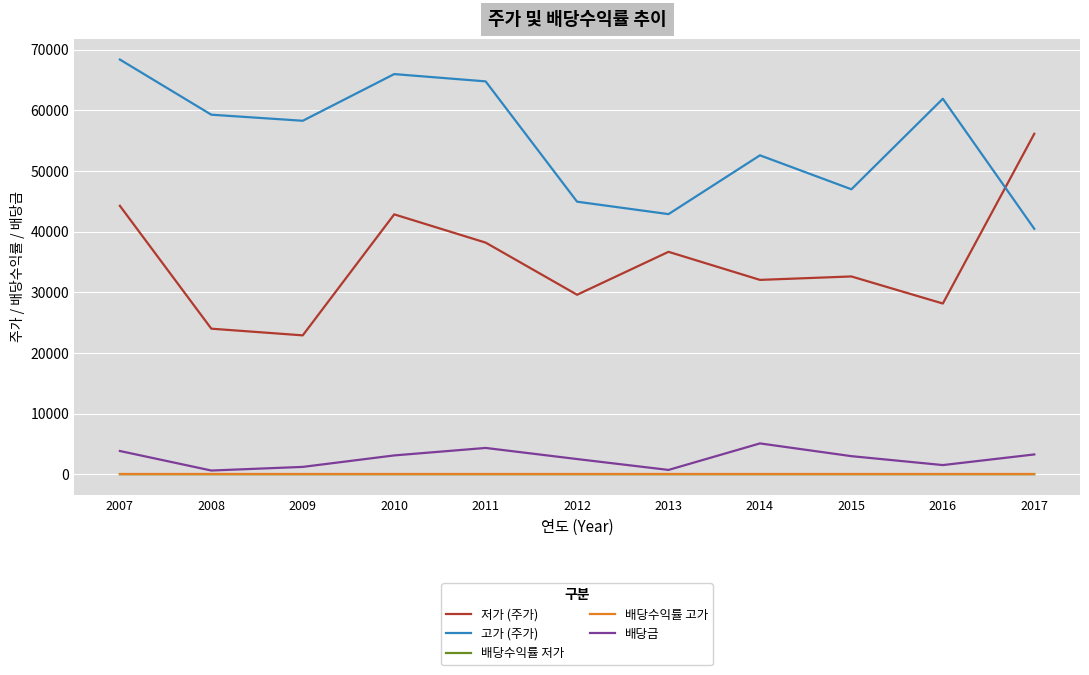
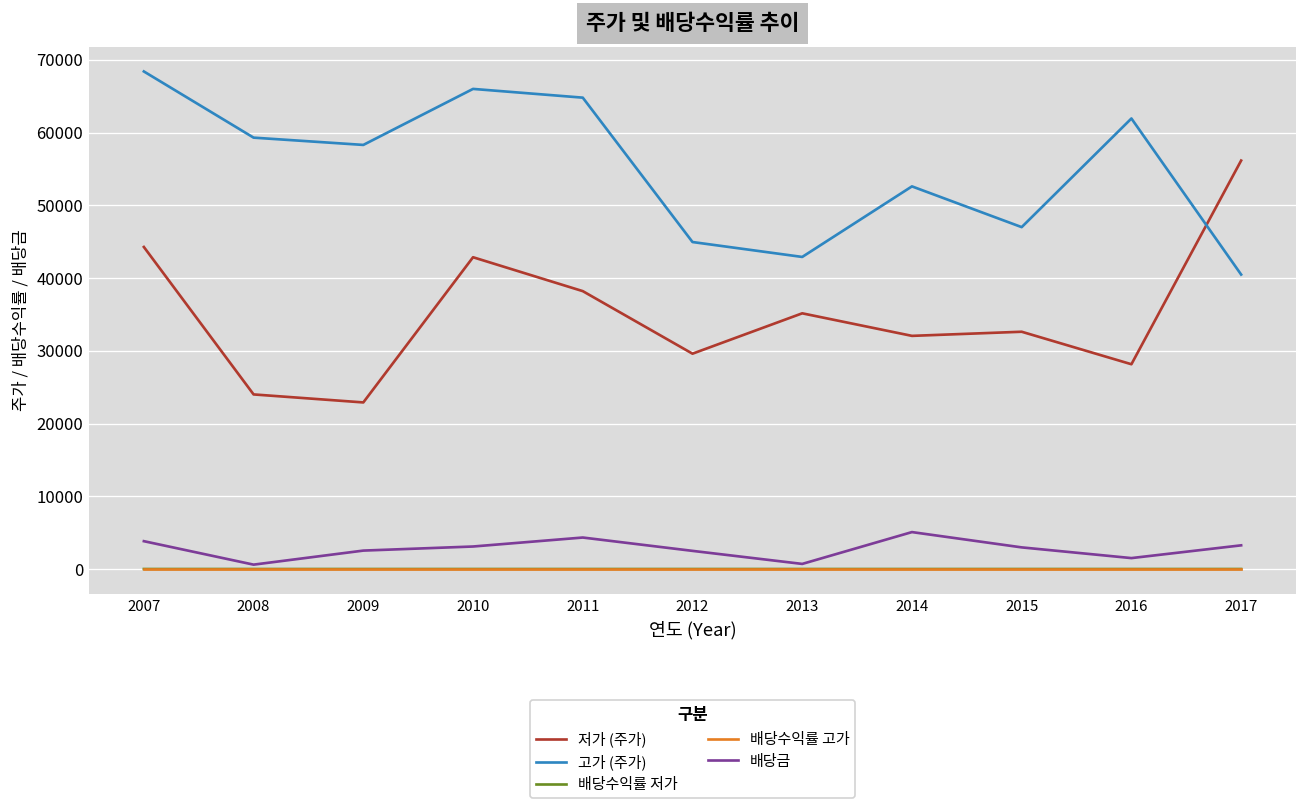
  {
    "저가 (주가)": {
      "2007": 44000,
      "2008": 24000,
      "2009": 23000,
      "2010": 43000,
      "2011": 38000,
      "2012": 30000,
-     "2013": 37000,
+     "2013": 35000,
      "2014": 32000,
      "2015": 33000,
      "2016": 28000,
      "2017": 56000
    },
    "고가 (주가)": {
      "2007": 68000,
      "2008": 59000,
      "2009": 58000,
      "2010": 66000,
      "2011": 65000,
      "2012": 45000,
      "2013": 43000,
      "2014": 53000,
      "2015": 47000,
      "2016": 62000,
      "2017": 40000
    },
    "배당수익률 고가": {
      "2007": 0,
      "2008": 0,
      "2009": 0,
      "2010": 0,
      "2011": 0,
      "2012": 0,
      "2013": 0,
      "2014": 0,
      "2015": 0,
      "2016": 0,
      "2017": 0
    },
    "배당금": {
      "2007": 4000,
      "2008": 1000,
-     "2009": 1000,
+     "2009": 3000,
      "2010": 3000,
      "2011": 4000,
      "2012": 2000,
      "2013": 1000,
      "2014": 5000,
      "2015": 3000,
      "2016": 2000,
      "2017": 3000
    }
  }
